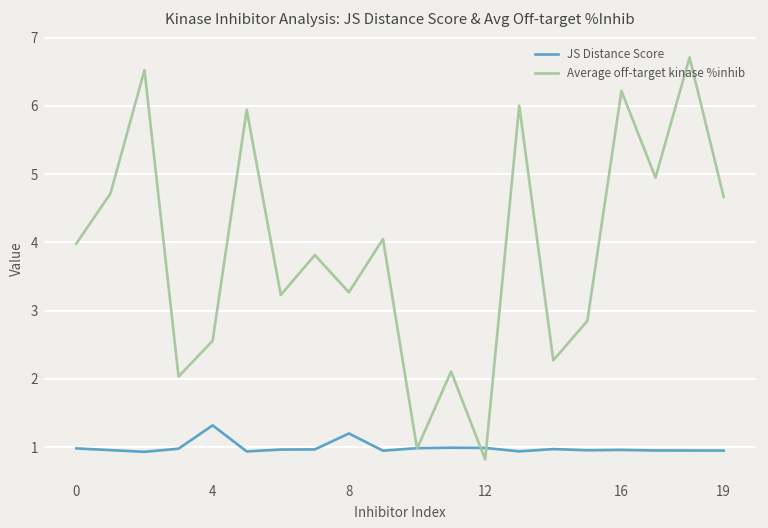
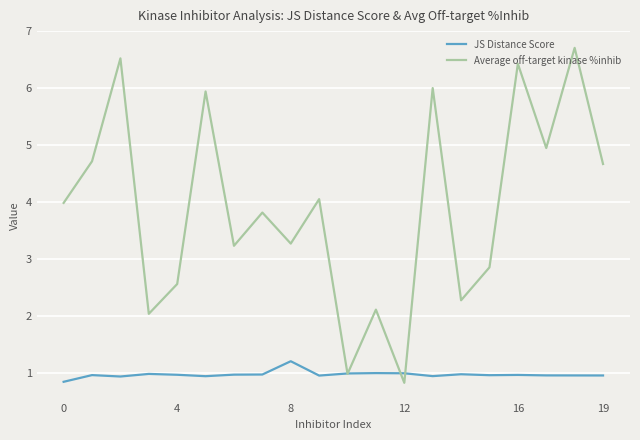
  {
    "JS Distance Score": {
-     "0": 1.0,
-     "4": 1.3,
+     "0": 0.8,
+     "4": 1.0,
      "8": 1.2,
      "12": 1.0,
      "16": 1.0,
      "19": 1.0
    },
    "Average off-target kinase %inhib": {
      "0": 4.0,
      "4": 2.6,
      "8": 3.3,
      "12": 0.8,
-     "16": 6.2,
+     "16": 6.4,
      "19": 4.7
    }
  }
